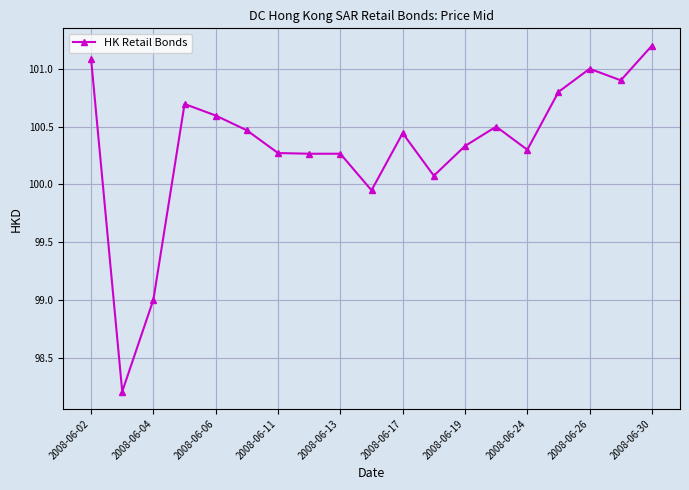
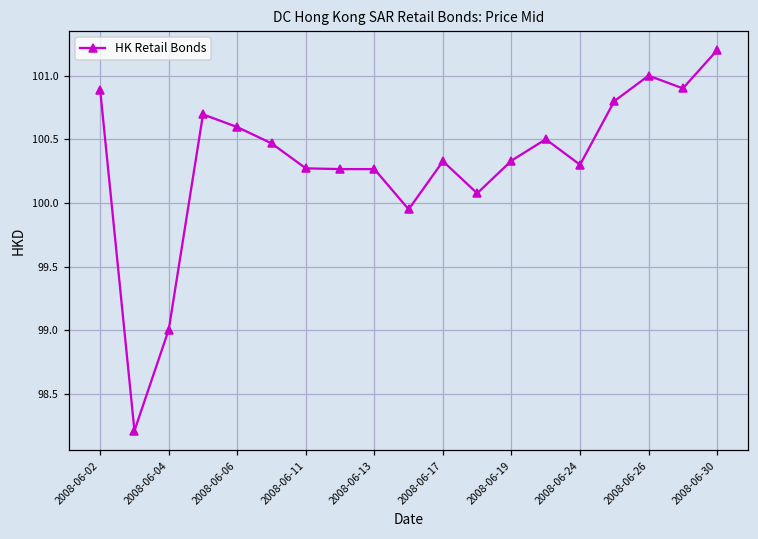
  {
-   "2008-06-02": 101.09,
+   "2008-06-02": 100.89,
    "2008-06-04": 99.00,
    "2008-06-06": 100.60,
    "2008-06-11": 100.27,
    "2008-06-13": 100.27,
-   "2008-06-17": 100.44,
+   "2008-06-17": 100.33,
    "2008-06-19": 100.33,
    "2008-06-24": 100.30,
    "2008-06-26": 101.00,
    "2008-06-30": 101.20
  }
